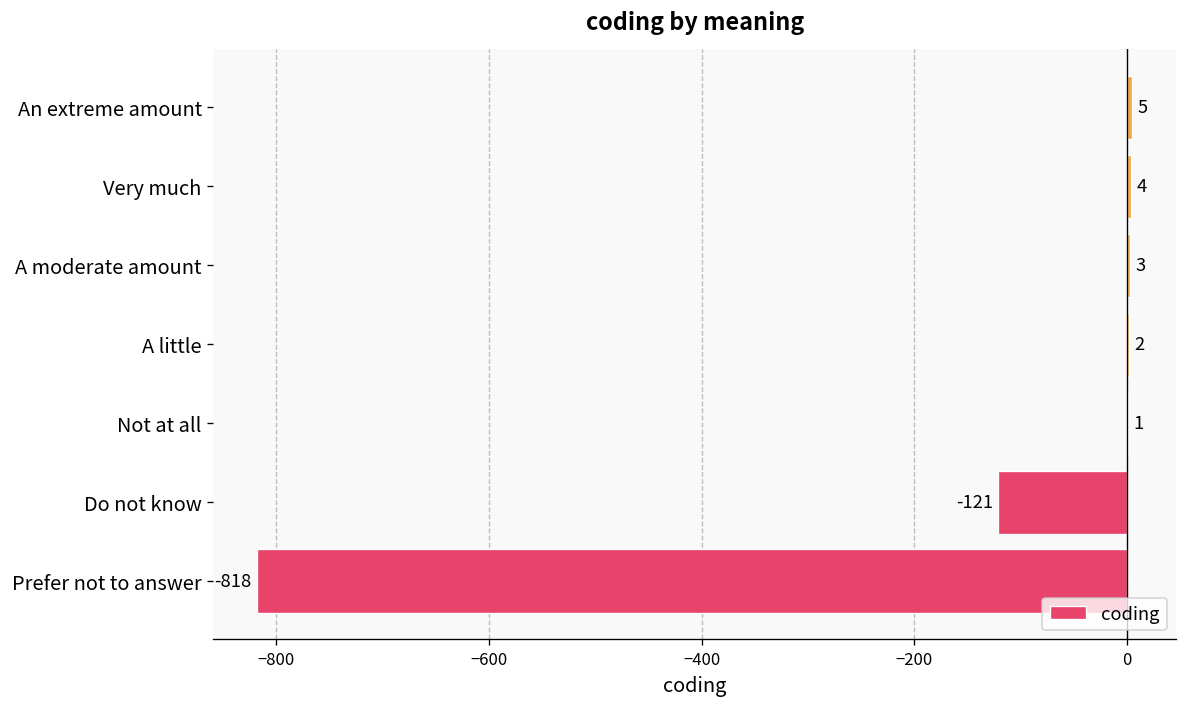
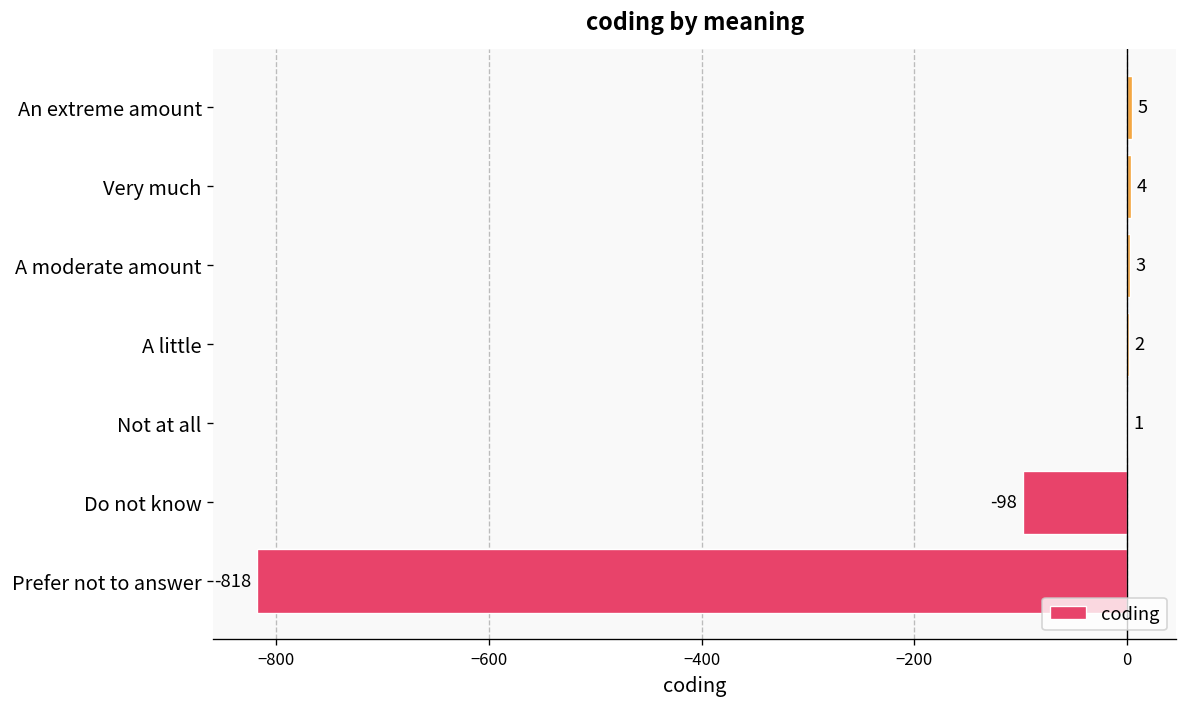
  {
    "An extreme amount": 5,
    "Very much": 4,
    "A moderate amount": 3,
    "A little": 2,
    "Not at all": 1,
-   "Do not know": -121,
+   "Do not know": -98,
    "Prefer not to answer": -818
  }
